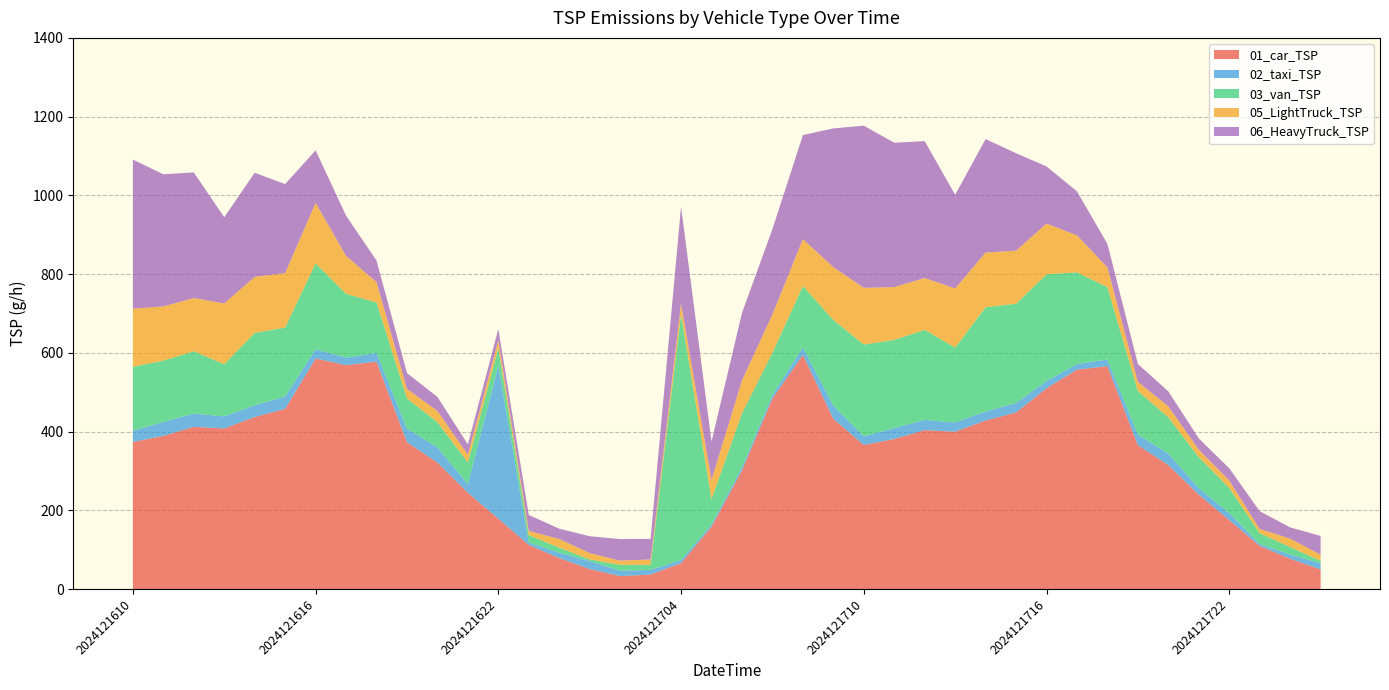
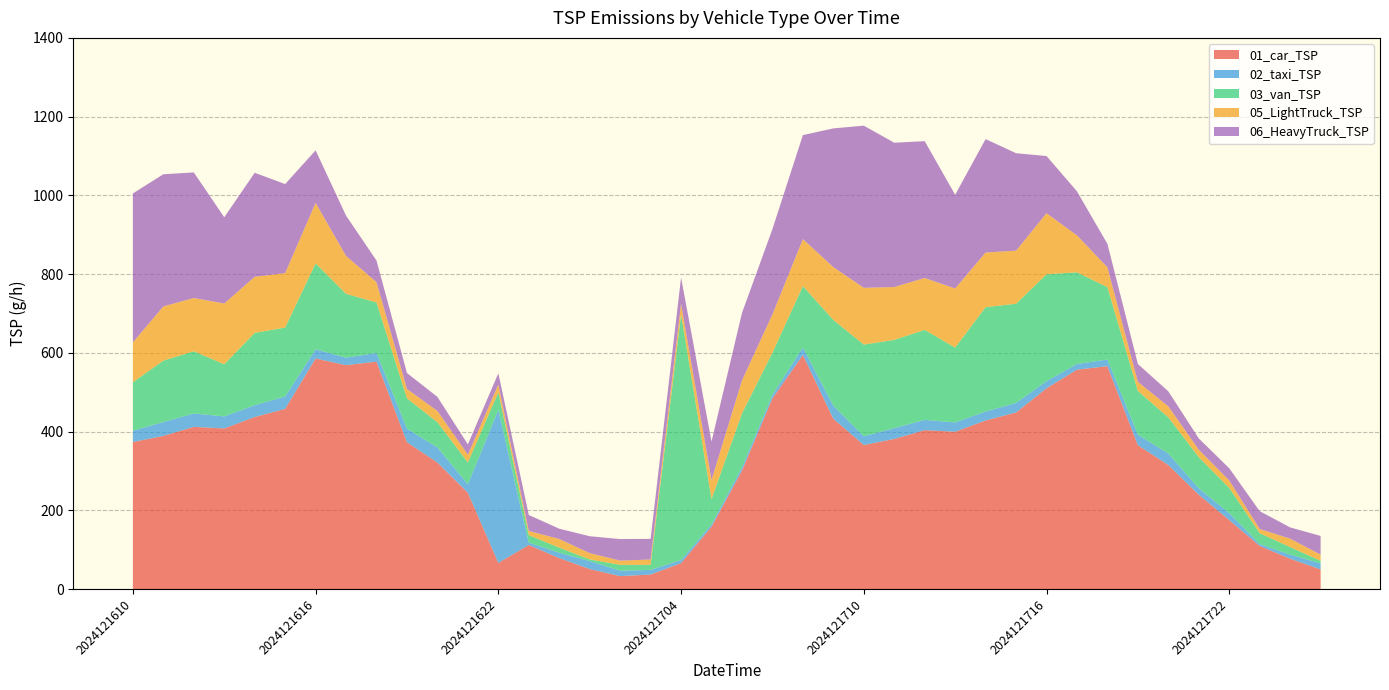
  {
    "01_car_TSP": {
      "2024121610": 370,
      "2024121616": 590,
-     "2024121622": 180,
+     "2024121622": 70,
      "2024121704": 70,
      "2024121710": 370,
      "2024121716": 510,
      "2024121722": 180
    },
    "02_taxi_TSP": {
      "2024121610": 30,
      "2024121616": 20,
      "2024121622": 390,
      "2024121704": 10,
      "2024121710": 20,
      "2024121716": 20,
      "2024121722": 20
    },
    "03_van_TSP": {
-     "2024121610": 160,
+     "2024121610": 120,
      "2024121616": 220,
      "2024121622": 40,
      "2024121704": 620,
      "2024121710": 230,
      "2024121716": 270,
      "2024121722": 60
    },
    "05_LightTruck_TSP": {
-     "2024121610": 150,
+     "2024121610": 100,
      "2024121616": 150,
      "2024121622": 20,
      "2024121704": 30,
      "2024121710": 140,
-     "2024121716": 130,
+     "2024121716": 160,
      "2024121722": 20
    },
    "06_HeavyTruck_TSP": {
      "2024121610": 380,
      "2024121616": 130,
      "2024121622": 30,
-     "2024121704": 250,
+     "2024121704": 70,
      "2024121710": 410,
      "2024121716": 150,
      "2024121722": 30
    }
  }
